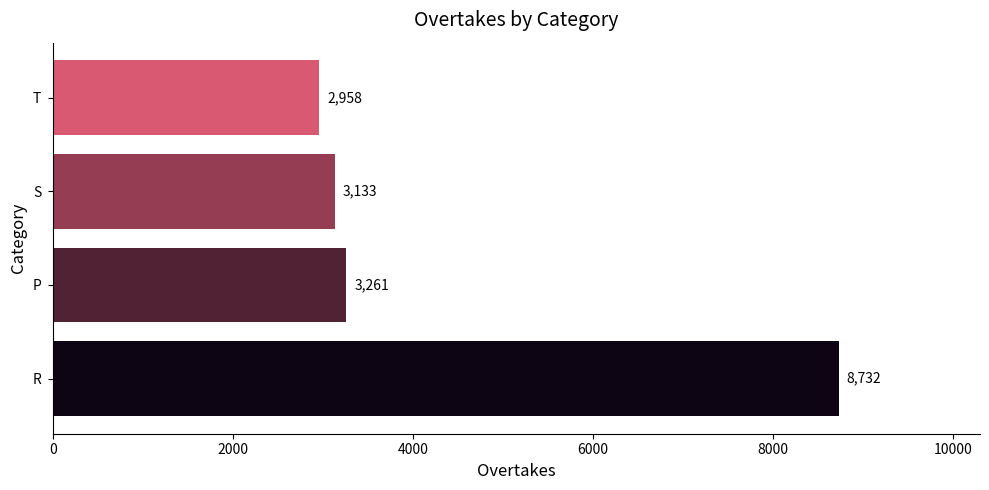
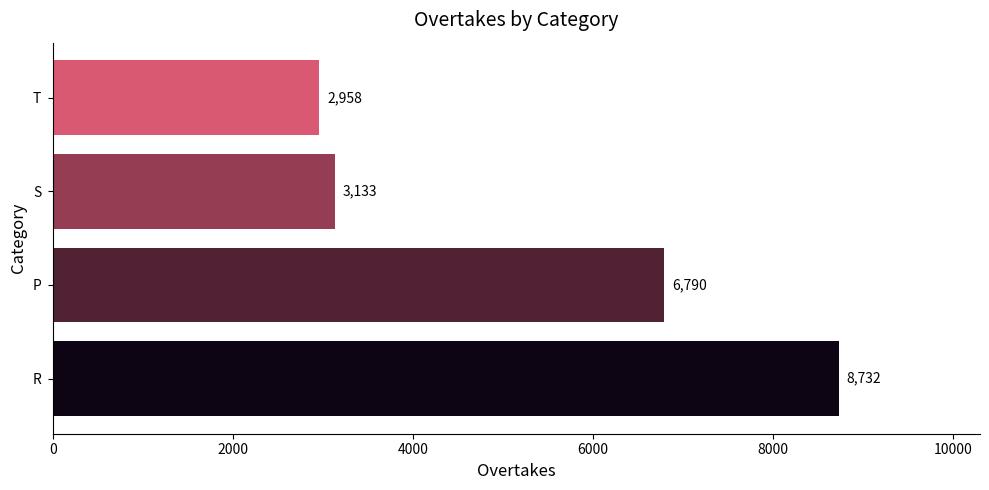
  {
    "T": "2,958",
    "S": "3,133",
-   "P": "3,261",
+   "P": "6,790",
    "R": "8,732"
  }
